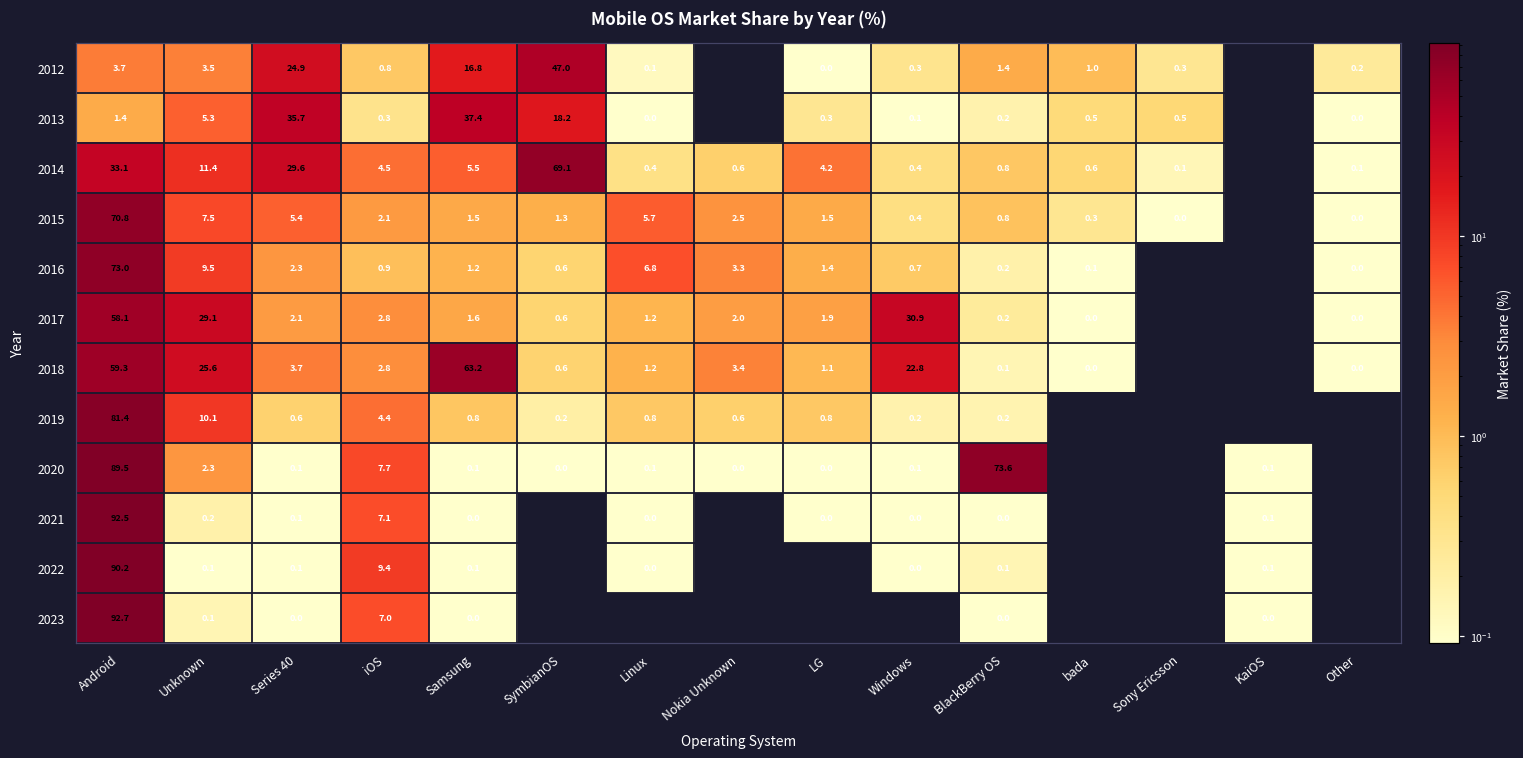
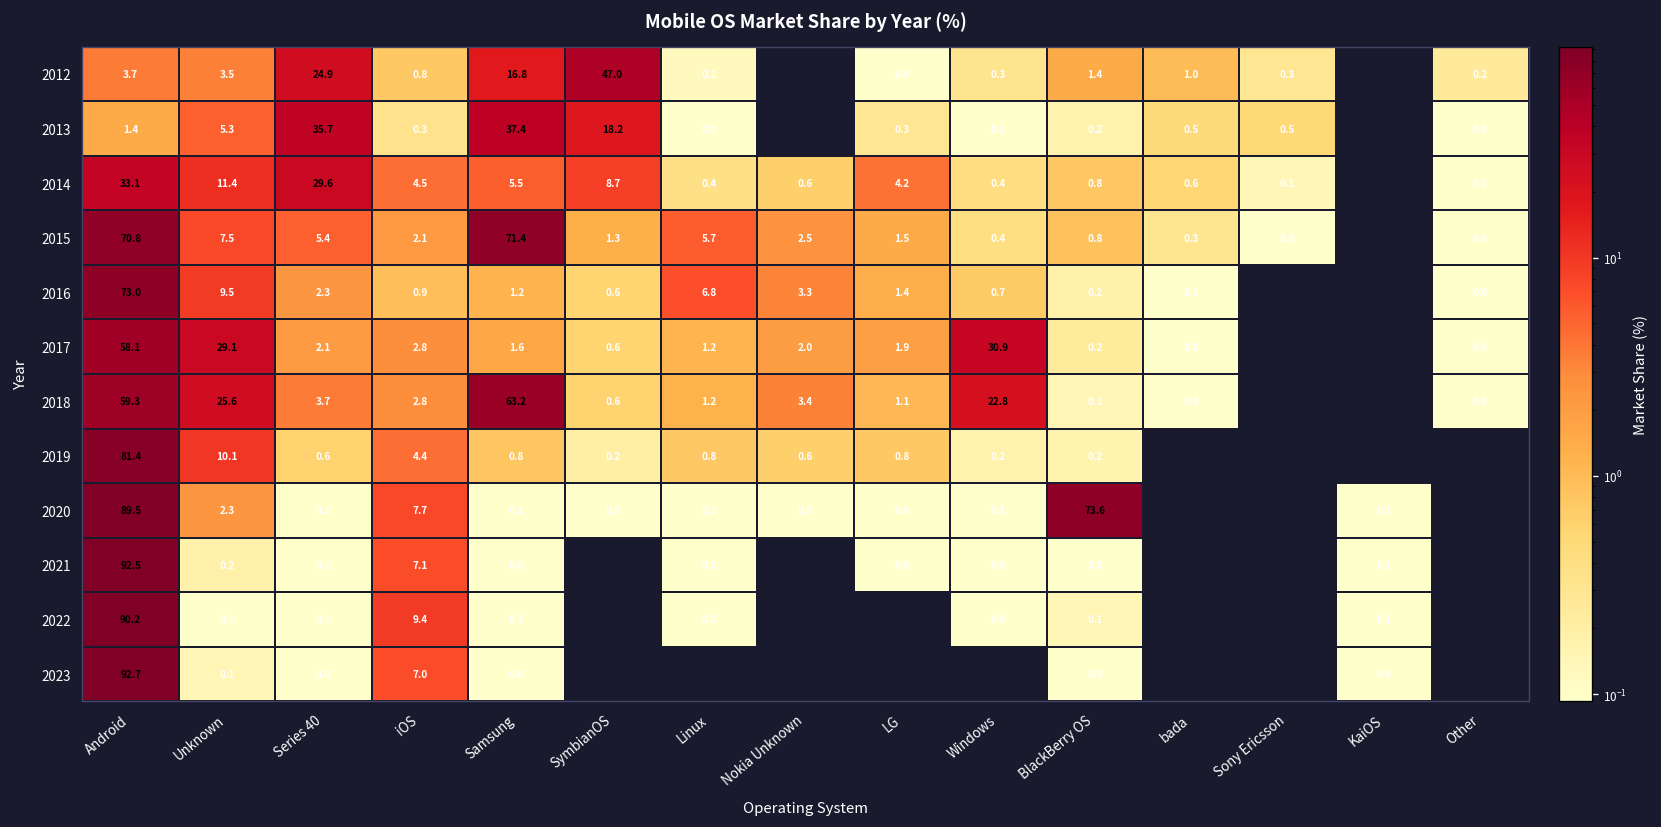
  {
    "2012": {
      "Android": 3.7,
      "Unknown": 3.5,
      "Series 40": 24.9,
      "iOS": 0.8,
      "Samsung": 16.8,
      "SymbianOS": 47.0,
      "Linux": 0.1,
      "LG": 0.0,
      "Windows": 0.3,
      "BlackBerry OS": 1.4,
      "bada": 1.0,
      "Sony Ericsson": 0.3,
      "Other": 0.2
    },
    "2013": {
      "Android": 1.4,
      "Unknown": 5.3,
      "Series 40": 35.7,
      "iOS": 0.3,
      "Samsung": 37.4,
      "SymbianOS": 18.2,
      "Linux": 0.0,
      "LG": 0.3,
      "Windows": 0.1,
      "BlackBerry OS": 0.2,
      "bada": 0.5,
      "Sony Ericsson": 0.5,
      "Other": 0.0
    },
    "2014": {
      "Android": 33.1,
      "Unknown": 11.4,
      "Series 40": 29.6,
      "iOS": 4.5,
      "Samsung": 5.5,
-     "SymbianOS": 69.1,
+     "SymbianOS": 8.7,
      "Linux": 0.4,
      "Nokia Unknown": 0.6,
      "LG": 4.2,
      "Windows": 0.4,
      "BlackBerry OS": 0.8,
      "bada": 0.6,
      "Sony Ericsson": 0.1,
      "Other": 0.1
    },
    "2015": {
      "Android": 70.8,
      "Unknown": 7.5,
      "Series 40": 5.4,
      "iOS": 2.1,
-     "Samsung": 1.5,
+     "Samsung": 71.4,
      "SymbianOS": 1.3,
      "Linux": 5.7,
      "Nokia Unknown": 2.5,
      "LG": 1.5,
      "Windows": 0.4,
      "BlackBerry OS": 0.8,
      "bada": 0.3,
      "Sony Ericsson": 0.0,
      "Other": 0.0
    },
    "2016": {
      "Android": 73.0,
      "Unknown": 9.5,
      "Series 40": 2.3,
      "iOS": 0.9,
      "Samsung": 1.2,
      "SymbianOS": 0.6,
      "Linux": 6.8,
      "Nokia Unknown": 3.3,
      "LG": 1.4,
      "Windows": 0.7,
      "BlackBerry OS": 0.2,
      "bada": 0.1,
      "Other": 0.0
    },
    "2017": {
      "Android": 58.1,
      "Unknown": 29.1,
      "Series 40": 2.1,
      "iOS": 2.8,
      "Samsung": 1.6,
      "SymbianOS": 0.6,
      "Linux": 1.2,
      "Nokia Unknown": 2.0,
      "LG": 1.9,
      "Windows": 30.9,
      "BlackBerry OS": 0.2,
      "bada": 0.0,
      "Other": 0.0
    },
    "2018": {
      "Android": 59.3,
      "Unknown": 25.6,
      "Series 40": 3.7,
      "iOS": 2.8,
      "Samsung": 63.2,
      "SymbianOS": 0.6,
      "Linux": 1.2,
      "Nokia Unknown": 3.4,
      "LG": 1.1,
      "Windows": 22.8,
      "BlackBerry OS": 0.1,
      "bada": 0.0,
      "Other": 0.0
    },
    "2019": {
      "Android": 81.4,
      "Unknown": 10.1,
      "Series 40": 0.6,
      "iOS": 4.4,
      "Samsung": 0.8,
      "SymbianOS": 0.2,
      "Linux": 0.8,
      "Nokia Unknown": 0.6,
      "LG": 0.8,
      "Windows": 0.2,
      "BlackBerry OS": 0.2
    },
    "2020": {
      "Android": 89.5,
      "Unknown": 2.3,
      "Series 40": 0.1,
      "iOS": 7.7,
      "Samsung": 0.1,
      "SymbianOS": 0.0,
      "Linux": 0.1,
      "Nokia Unknown": 0.0,
      "LG": 0.0,
      "Windows": 0.1,
      "BlackBerry OS": 73.6,
      "KaiOS": 0.1
    },
    "2021": {
      "Android": 92.5,
      "Unknown": 0.2,
      "Series 40": 0.1,
      "iOS": 7.1,
      "Samsung": 0.0,
      "Linux": 0.0,
      "LG": 0.0,
      "Windows": 0.0,
      "BlackBerry OS": 0.0,
      "KaiOS": 0.1
    },
    "2022": {
      "Android": 90.2,
      "Unknown": 0.1,
      "Series 40": 0.1,
      "iOS": 9.4,
      "Samsung": 0.1,
      "Linux": 0.0,
      "Windows": 0.0,
      "BlackBerry OS": 0.1,
      "KaiOS": 0.1
    },
    "2023": {
      "Android": 92.7,
      "Unknown": 0.1,
      "Series 40": 0.0,
      "iOS": 7.0,
      "Samsung": 0.0,
      "BlackBerry OS": 0.0,
      "KaiOS": 0.0
    }
  }
